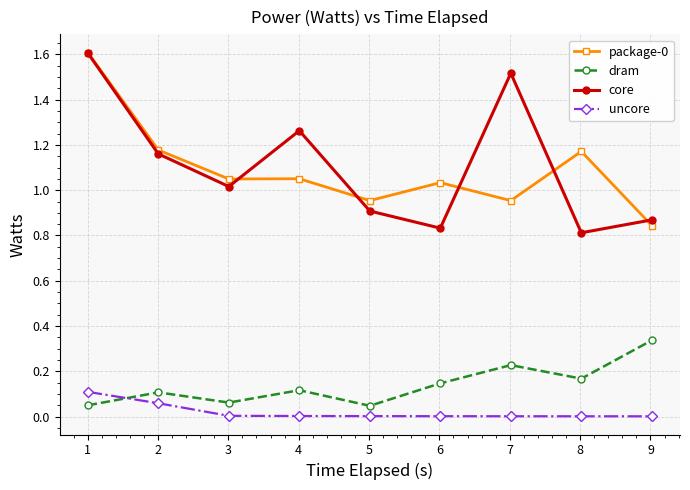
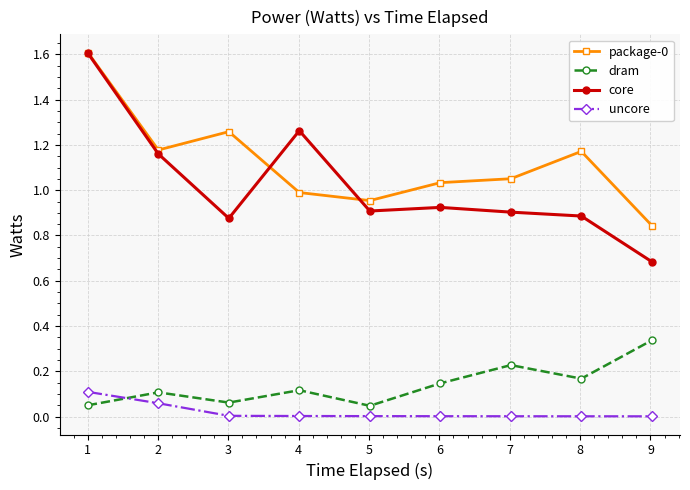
  {
    "package-0": {
      "2": 1.18,
-     "3": 1.05,
-     "4": 1.05,
+     "3": 1.26,
+     "4": 0.99,
      "5": 0.95,
      "6": 1.03,
-     "7": 0.95,
+     "7": 1.05,
      "8": 1.17,
      "9": 0.84
    },
    "dram": {
      "1": 0.05,
      "2": 0.11,
      "3": 0.06,
      "4": 0.12,
      "5": 0.05,
      "6": 0.15,
      "7": 0.23,
      "8": 0.17,
      "9": 0.34
    },
    "core": {
      "2": 1.16,
-     "3": 1.02,
+     "3": 0.88,
      "4": 1.26,
      "5": 0.91,
-     "6": 0.83,
-     "7": 1.52,
-     "8": 0.81,
-     "9": 0.87
+     "6": 0.92,
+     "7": 0.90,
+     "8": 0.89,
+     "9": 0.68
    },
    "uncore": {
      "1": 0.11,
      "2": 0.06,
      "3": 0.00,
      "4": 0.00,
      "5": 0.00,
      "6": 0.00,
      "7": 0.00,
      "8": 0.00,
      "9": 0.00
    }
  }
